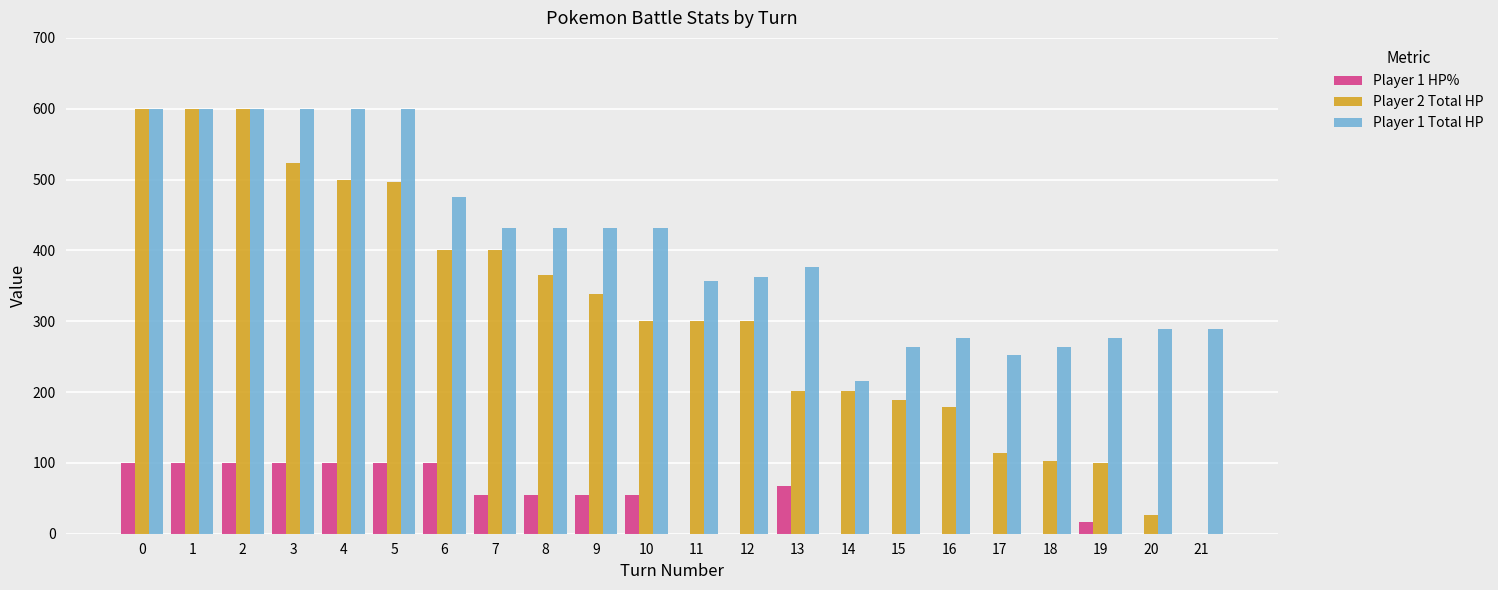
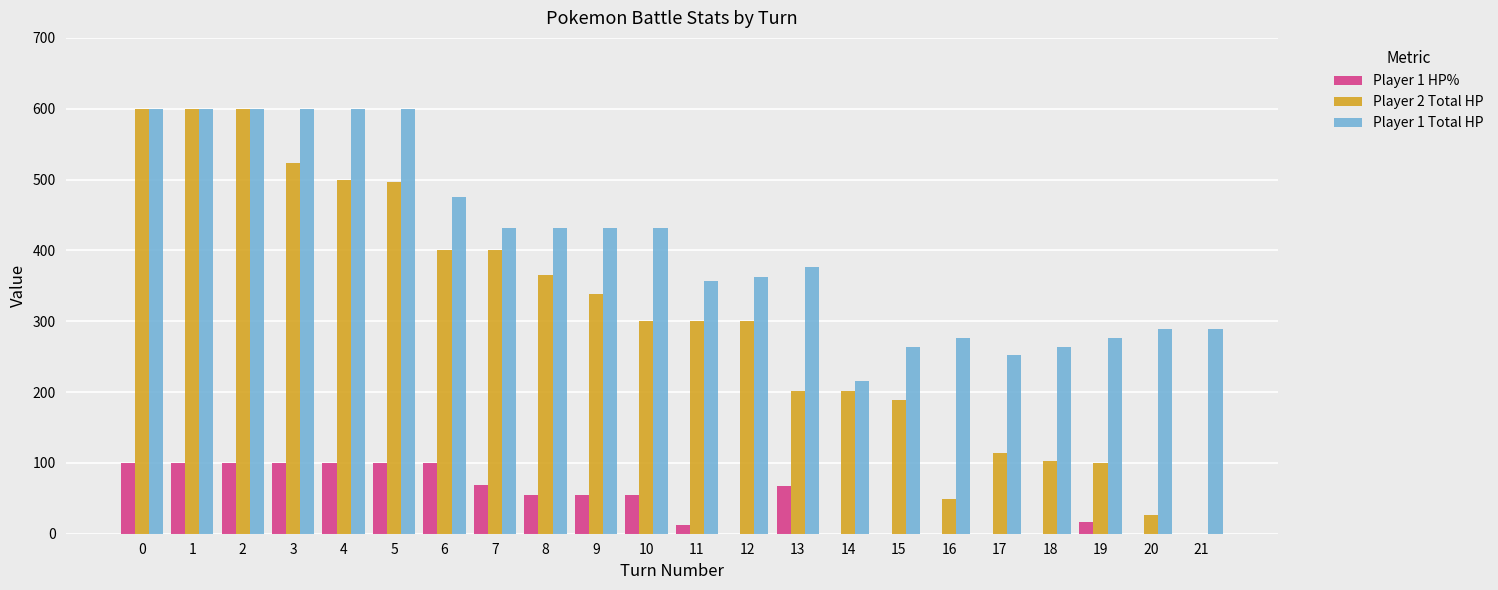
  {
    "Player 1 HP%": {
      "0": 100,
      "1": 100,
      "2": 100,
      "3": 100,
      "4": 100,
      "5": 100,
      "6": 100,
-     "7": 60,
+     "7": 70,
      "8": 60,
      "9": 60,
      "10": 60,
-     "11": 0,
+     "11": 10,
      "12": 0,
      "13": 70,
      "14": 0,
      "15": 0,
      "16": 0,
      "17": 0,
      "18": 0,
      "19": 20,
      "20": 0,
      "21": 0
    },
    "Player 2 Total HP": {
      "0": 600,
      "1": 600,
      "2": 600,
      "3": 520,
      "4": 500,
      "5": 500,
      "6": 400,
      "7": 400,
      "8": 370,
      "9": 340,
      "10": 300,
      "11": 300,
      "12": 300,
      "13": 200,
      "14": 200,
      "15": 190,
-     "16": 180,
+     "16": 50,
      "17": 110,
      "18": 100,
      "19": 100,
      "20": 30,
      "21": 0
    },
    "Player 1 Total HP": {
      "0": 600,
      "1": 600,
      "2": 600,
      "3": 600,
      "4": 600,
      "5": 600,
      "6": 480,
      "7": 430,
      "8": 430,
      "9": 430,
      "10": 430,
      "11": 360,
      "12": 360,
      "13": 380,
      "14": 220,
      "15": 260,
      "16": 280,
      "17": 250,
      "18": 260,
      "19": 280,
      "20": 290,
      "21": 290
    }
  }
